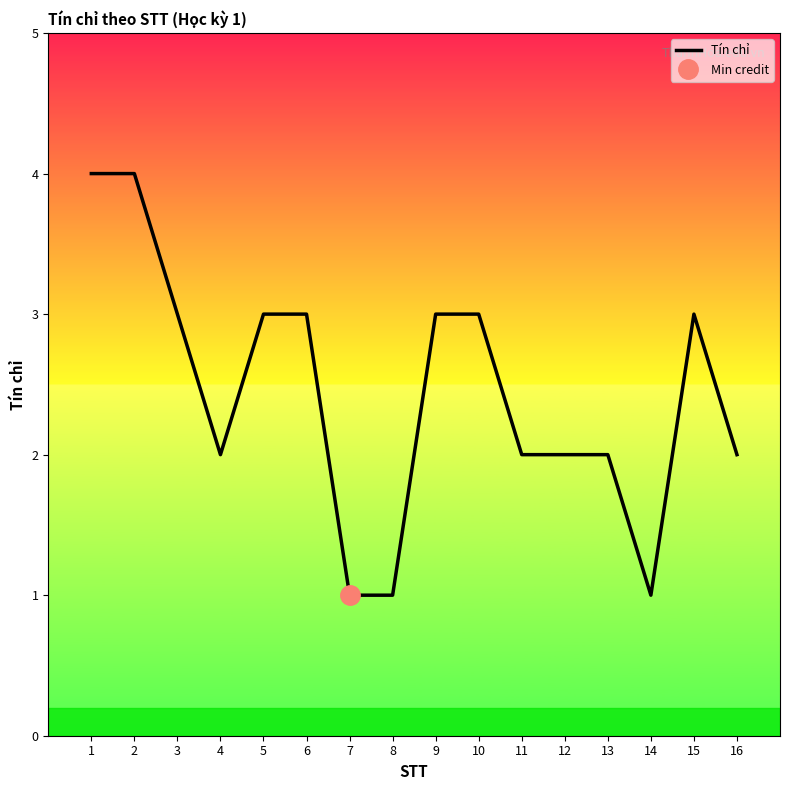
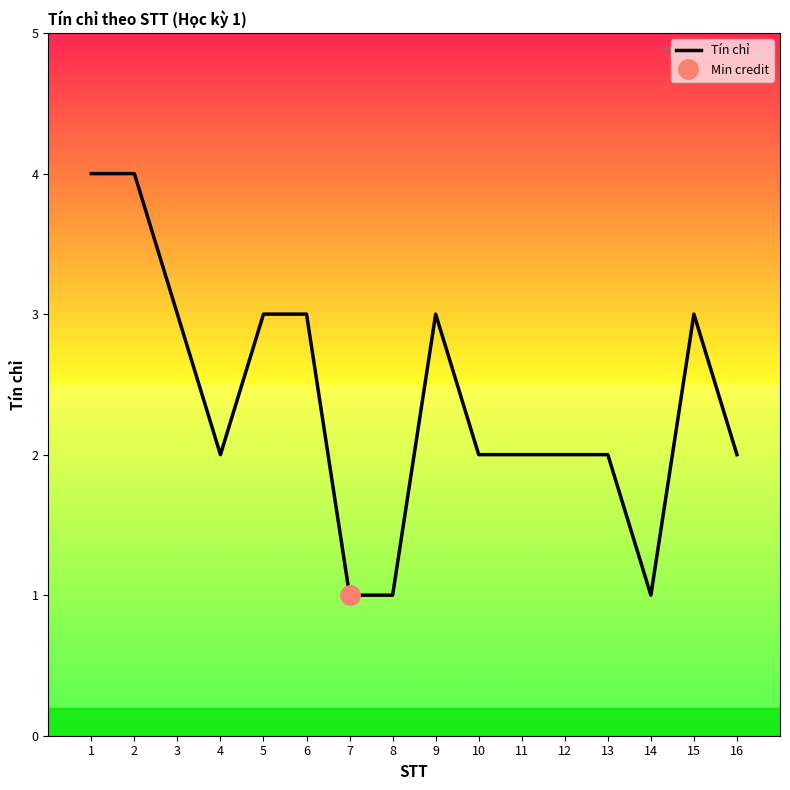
  {
    "Tín chỉ": {
      "1": 4,
      "2": 4,
      "3": 3,
      "4": 2,
      "5": 3,
      "6": 3,
      "8": 1,
      "9": 3,
-     "10": 3,
+     "10": 2,
      "11": 2,
      "12": 2,
      "13": 2,
      "14": 1,
      "15": 3,
      "16": 2
    }
  }
